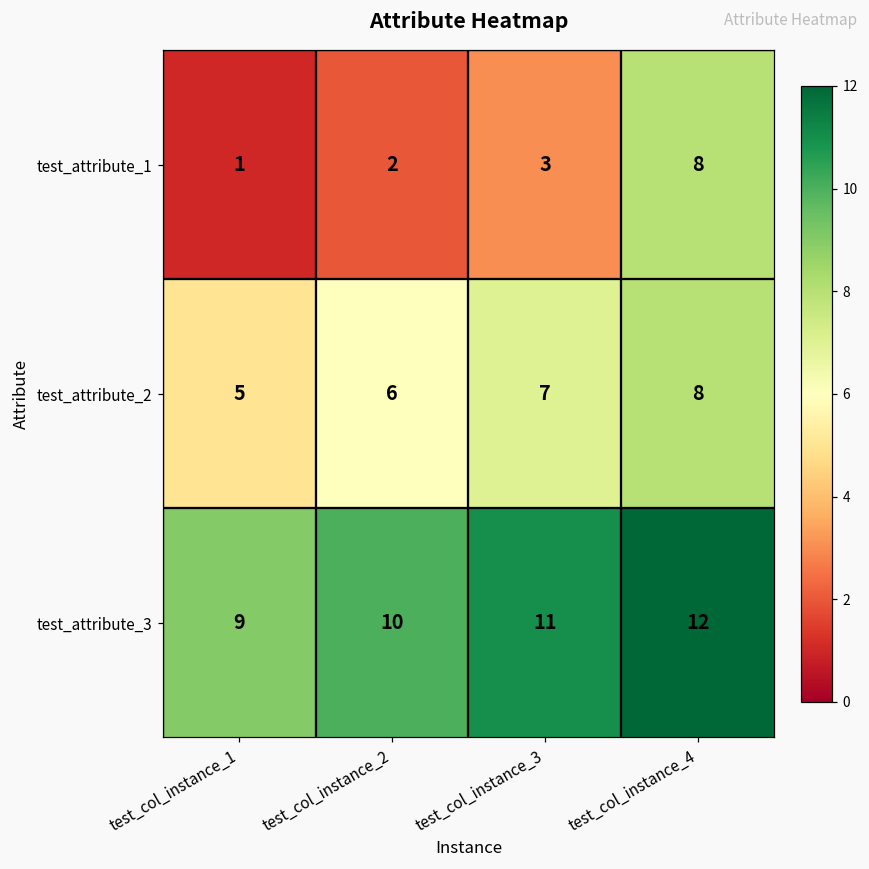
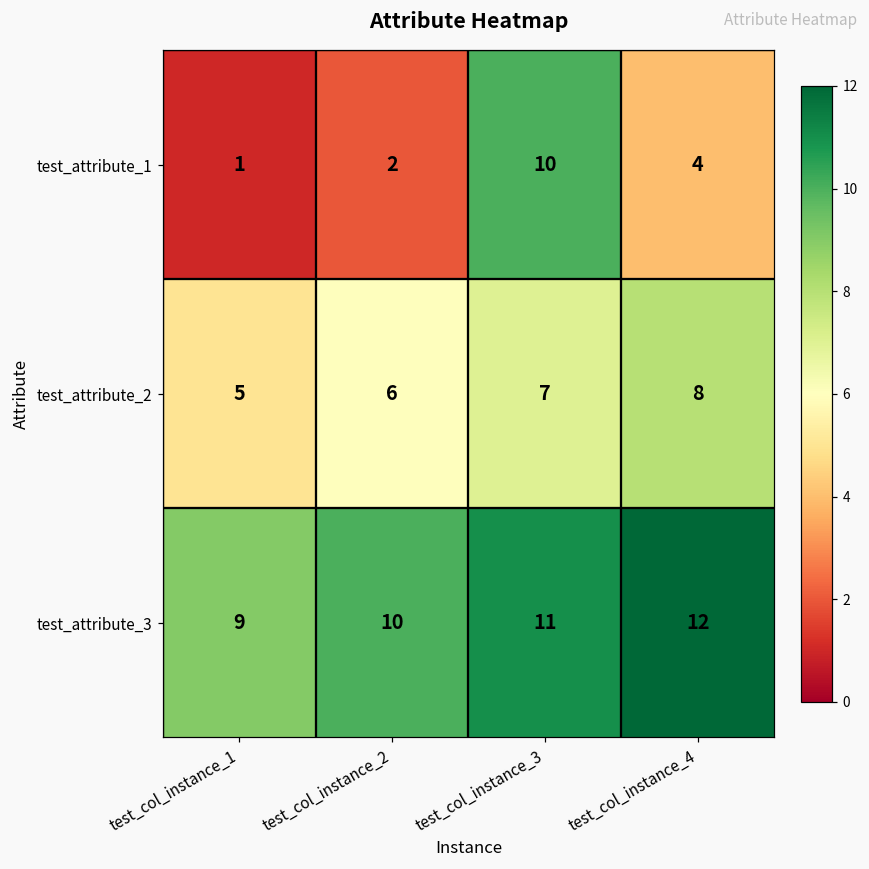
  {
    "test_attribute_1": {
      "test_col_instance_1": 1,
      "test_col_instance_2": 2,
-     "test_col_instance_3": 3,
-     "test_col_instance_4": 8
+     "test_col_instance_3": 10,
+     "test_col_instance_4": 4
    },
    "test_attribute_2": {
      "test_col_instance_1": 5,
      "test_col_instance_2": 6,
      "test_col_instance_3": 7,
      "test_col_instance_4": 8
    },
    "test_attribute_3": {
      "test_col_instance_1": 9,
      "test_col_instance_2": 10,
      "test_col_instance_3": 11,
      "test_col_instance_4": 12
    }
  }
